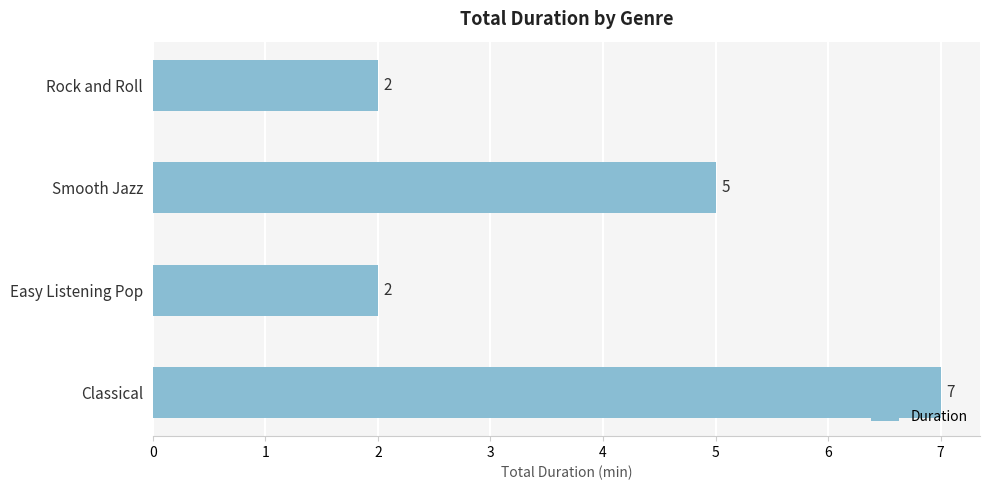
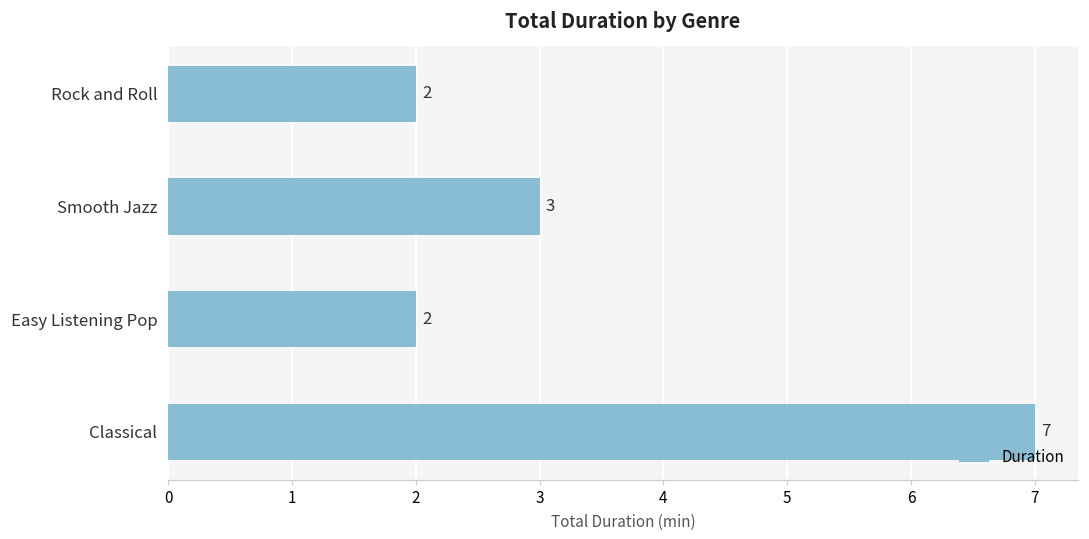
  {
    "Rock and Roll": 2,
-   "Smooth Jazz": 5,
+   "Smooth Jazz": 3,
    "Easy Listening Pop": 2,
    "Classical": 7
  }
